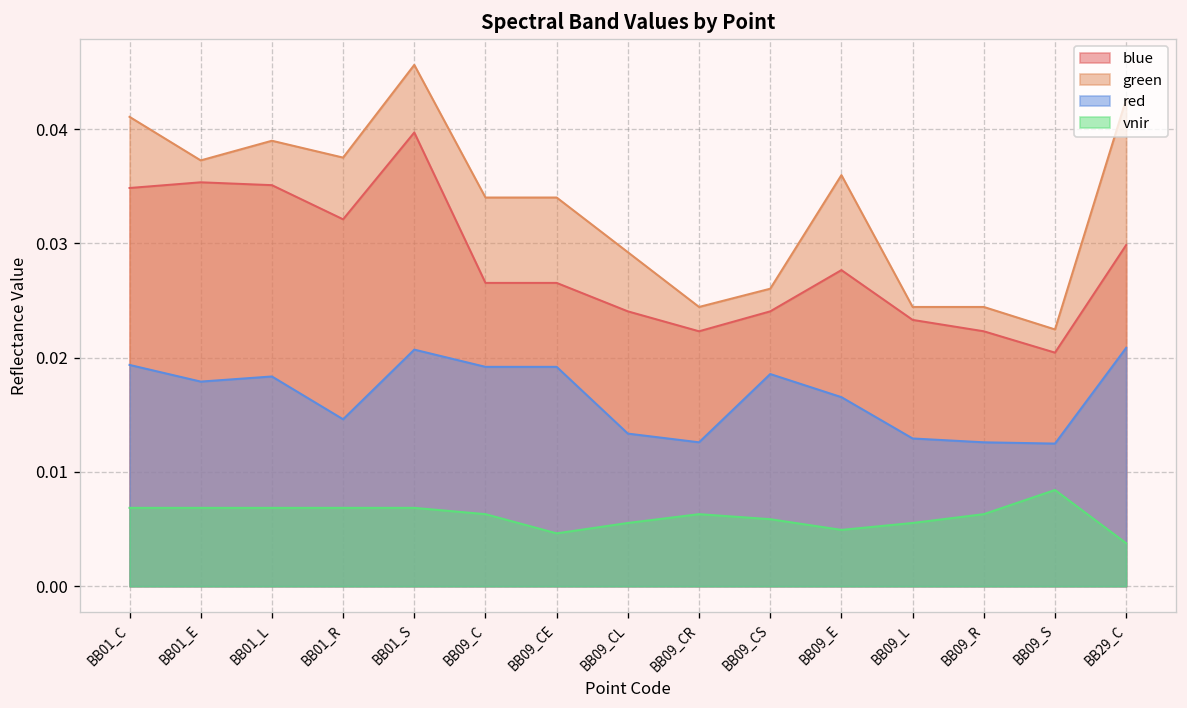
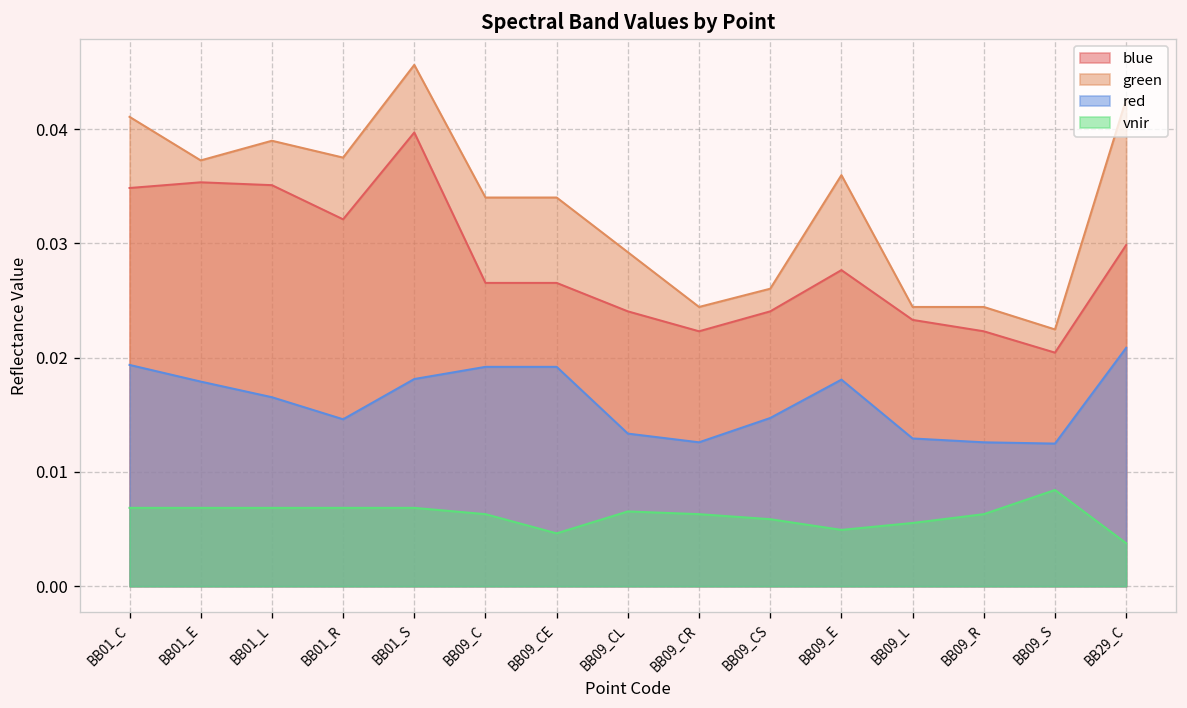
  {
    "red": {
      "BB01_C": 0.019,
      "BB01_E": 0.018,
-     "BB01_L": 0.018,
+     "BB01_L": 0.017,
      "BB01_R": 0.015,
-     "BB01_S": 0.021,
+     "BB01_S": 0.018,
      "BB09_C": 0.019,
      "BB09_CE": 0.019,
      "BB09_CL": 0.013,
      "BB09_CR": 0.013,
-     "BB09_CS": 0.019,
-     "BB09_E": 0.017,
+     "BB09_CS": 0.015,
+     "BB09_E": 0.018,
      "BB09_L": 0.013,
      "BB09_R": 0.013,
      "BB09_S": 0.012,
      "BB29_C": 0.021
    },
    "vnir": {
      "BB01_C": 0.007,
      "BB01_E": 0.007,
      "BB01_L": 0.007,
      "BB01_R": 0.007,
      "BB01_S": 0.007,
      "BB09_C": 0.006,
      "BB09_CE": 0.005,
-     "BB09_CL": 0.006,
+     "BB09_CL": 0.007,
      "BB09_CR": 0.006,
      "BB09_CS": 0.006,
      "BB09_E": 0.005,
      "BB09_L": 0.006,
      "BB09_R": 0.006,
      "BB09_S": 0.008,
      "BB29_C": 0.004
    }
  }
